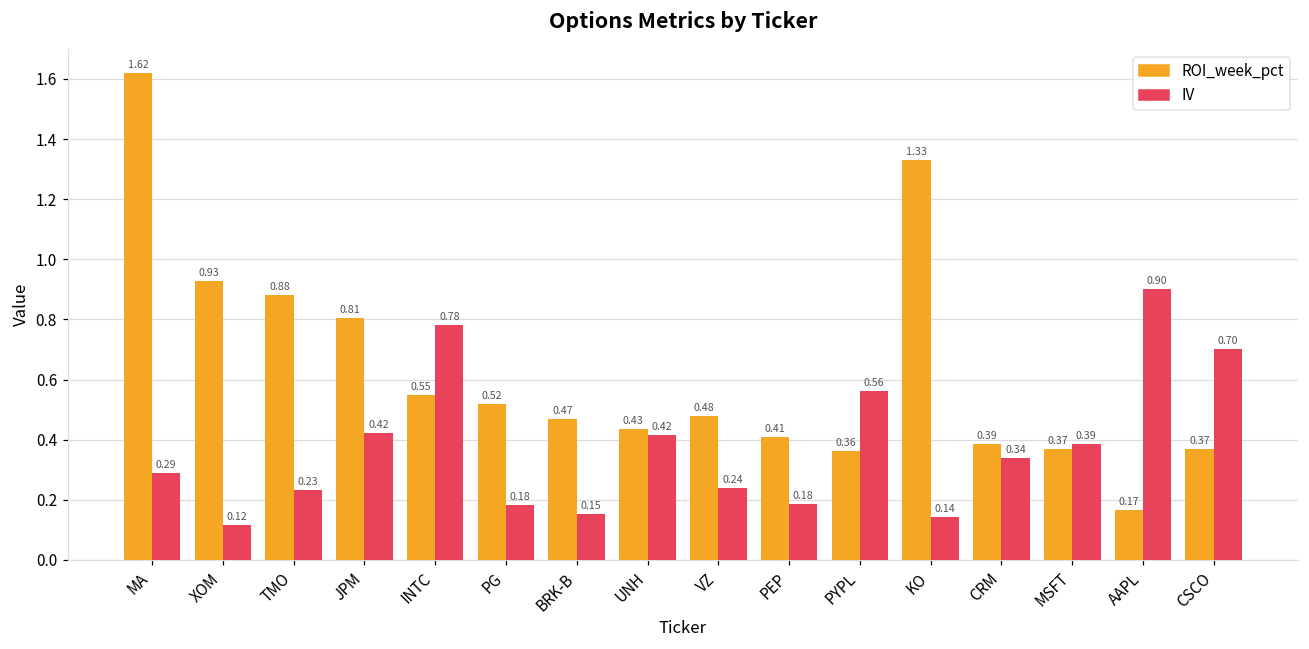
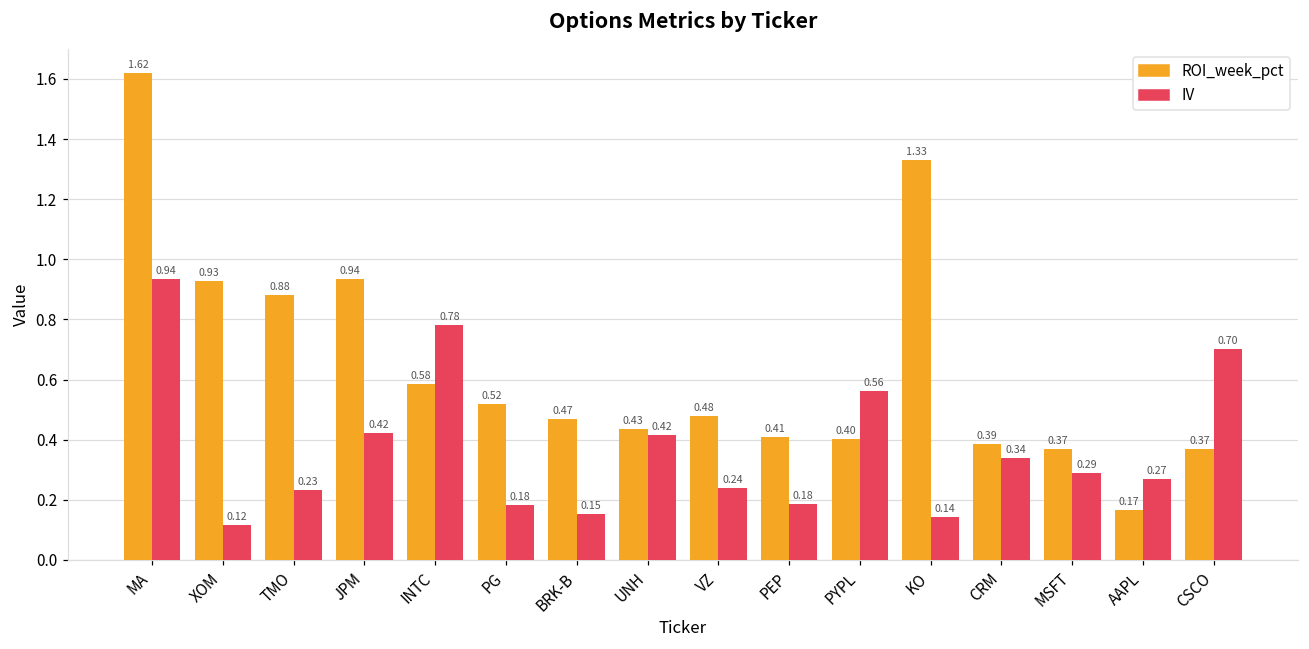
  {
    "ROI_week_pct": {
      "MA": 1.62,
      "XOM": 0.93,
      "TMO": 0.88,
-     "JPM": 0.81,
-     "INTC": 0.55,
+     "JPM": 0.94,
+     "INTC": 0.58,
      "PG": 0.52,
      "BRK-B": 0.47,
      "UNH": 0.43,
      "VZ": 0.48,
      "PEP": 0.41,
-     "PYPL": 0.36,
+     "PYPL": 0.40,
      "KO": 1.33,
      "CRM": 0.39,
      "MSFT": 0.37,
      "AAPL": 0.17,
      "CSCO": 0.37
    },
    "IV": {
-     "MA": 0.29,
+     "MA": 0.94,
      "XOM": 0.12,
      "TMO": 0.23,
      "JPM": 0.42,
      "INTC": 0.78,
      "PG": 0.18,
      "BRK-B": 0.15,
      "UNH": 0.42,
      "VZ": 0.24,
      "PEP": 0.18,
      "PYPL": 0.56,
      "KO": 0.14,
      "CRM": 0.34,
-     "MSFT": 0.39,
-     "AAPL": 0.90,
+     "MSFT": 0.29,
+     "AAPL": 0.27,
      "CSCO": 0.70
    }
  }
